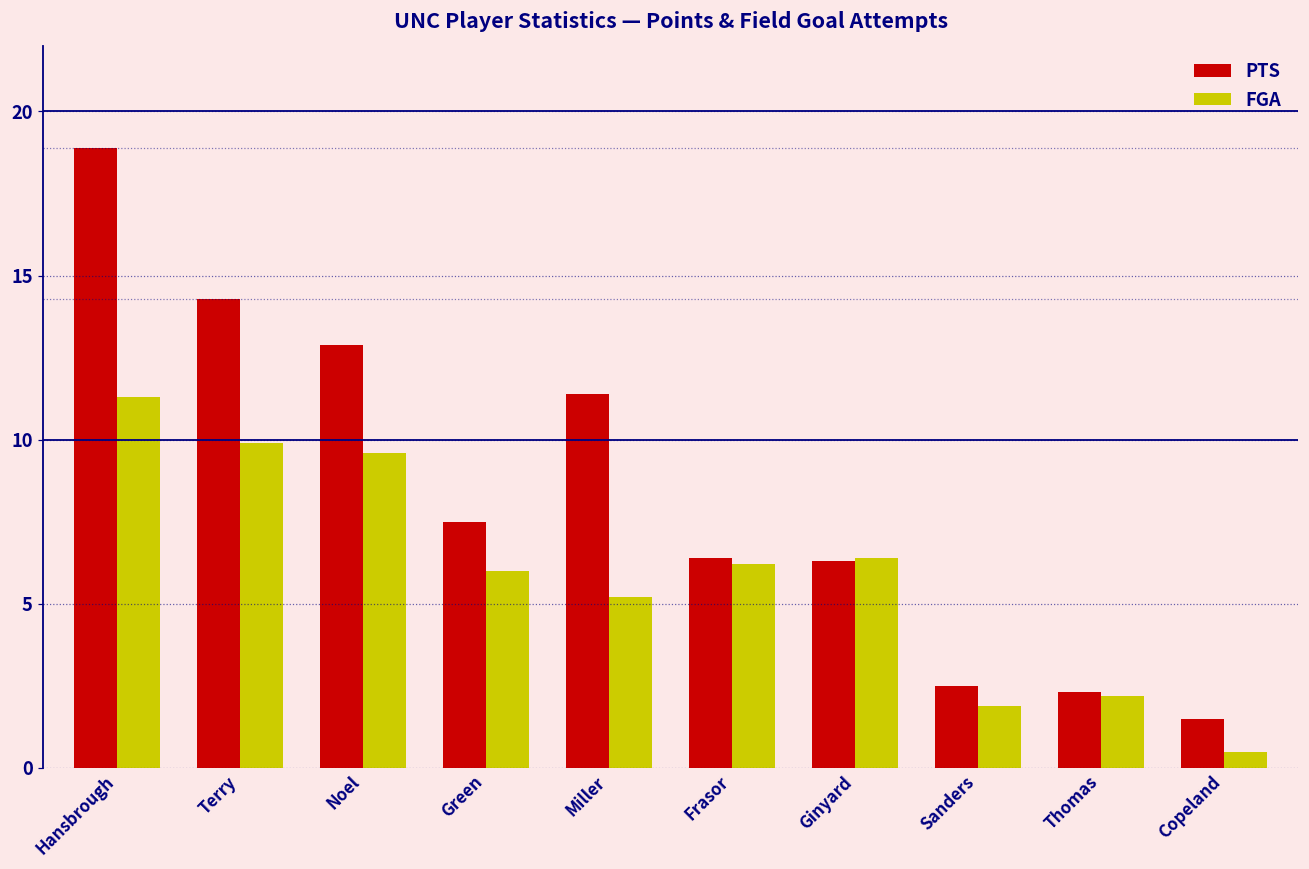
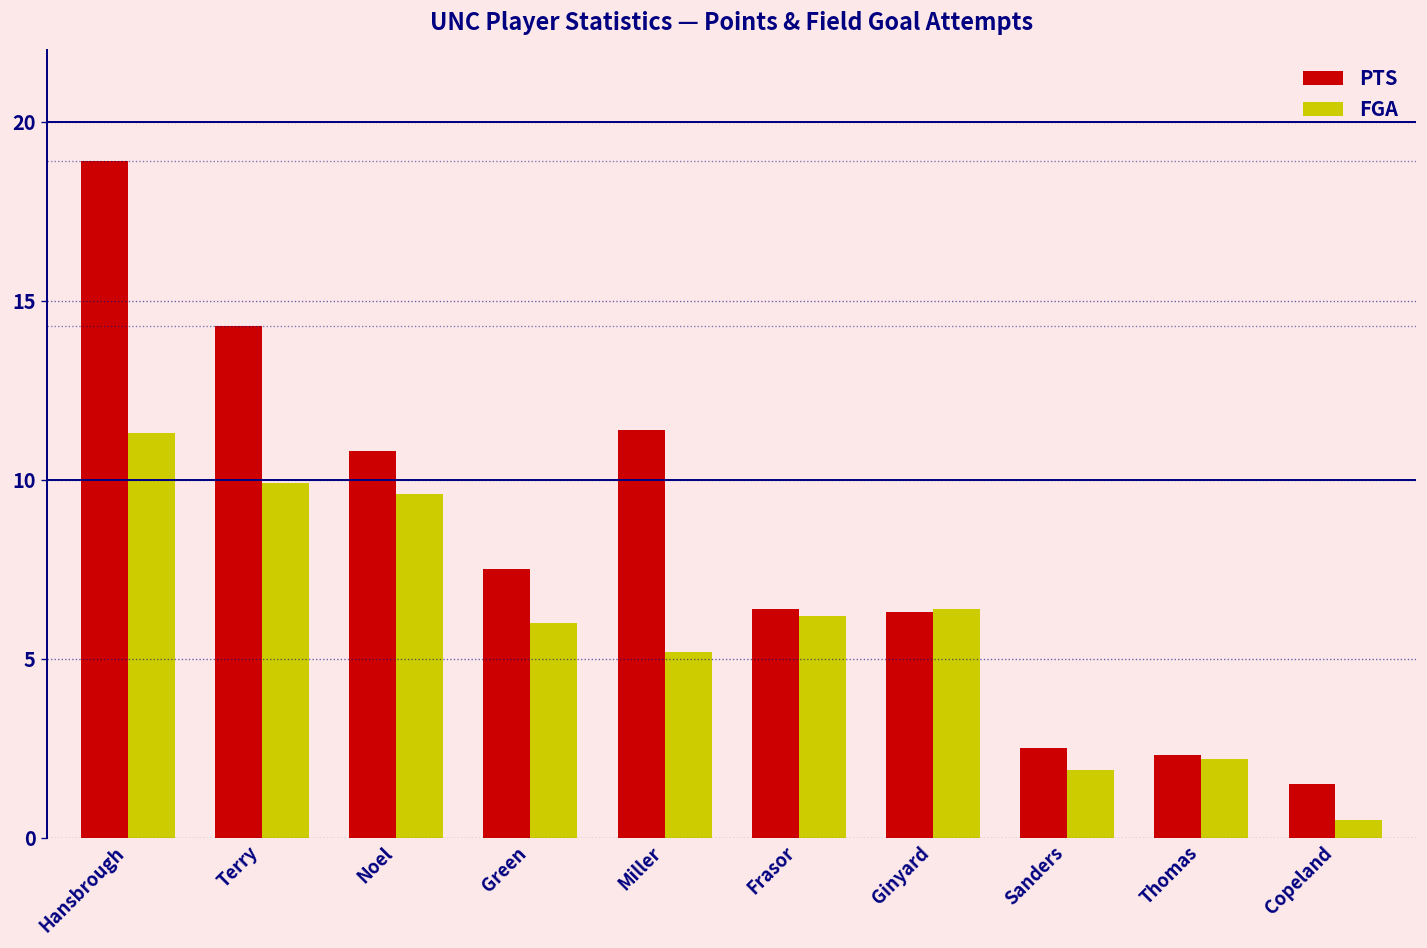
  {
    "PTS": {
      "Hansbrough": 18.9,
      "Terry": 14.3,
-     "Noel": 12.9,
+     "Noel": 10.8,
      "Green": 7.5,
      "Miller": 11.4,
      "Frasor": 6.4,
      "Ginyard": 6.3,
      "Sanders": 2.5,
      "Thomas": 2.3,
      "Copeland": 1.5
    },
    "FGA": {
      "Hansbrough": 11.3,
      "Terry": 9.9,
      "Noel": 9.6,
      "Green": 6.0,
      "Miller": 5.2,
      "Frasor": 6.2,
      "Ginyard": 6.4,
      "Sanders": 1.9,
      "Thomas": 2.2,
      "Copeland": 0.5
    }
  }
